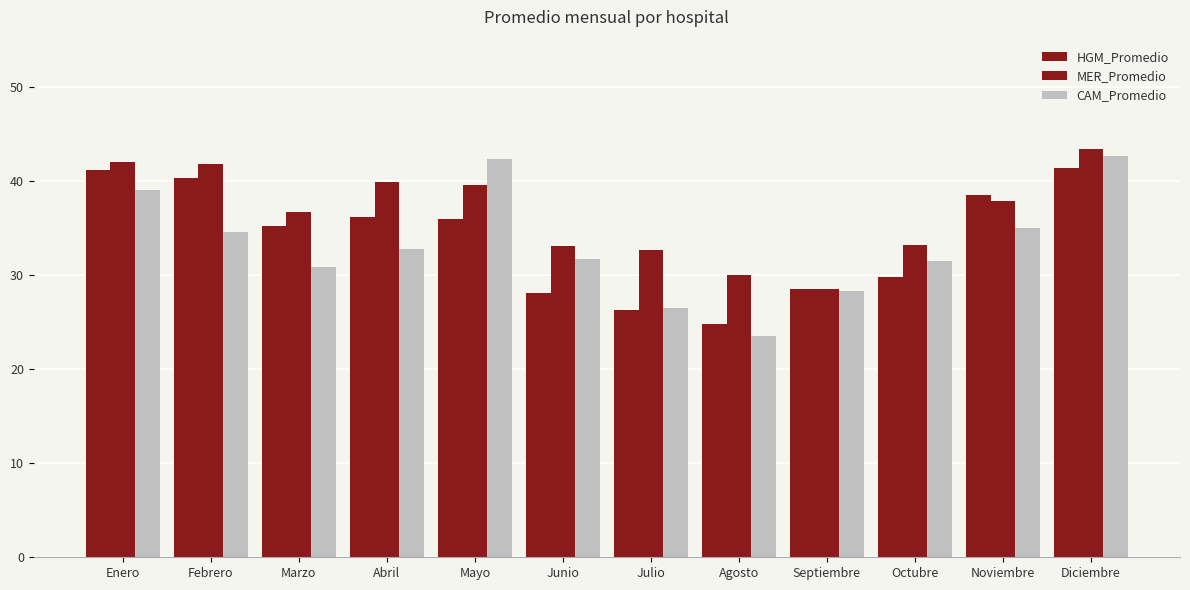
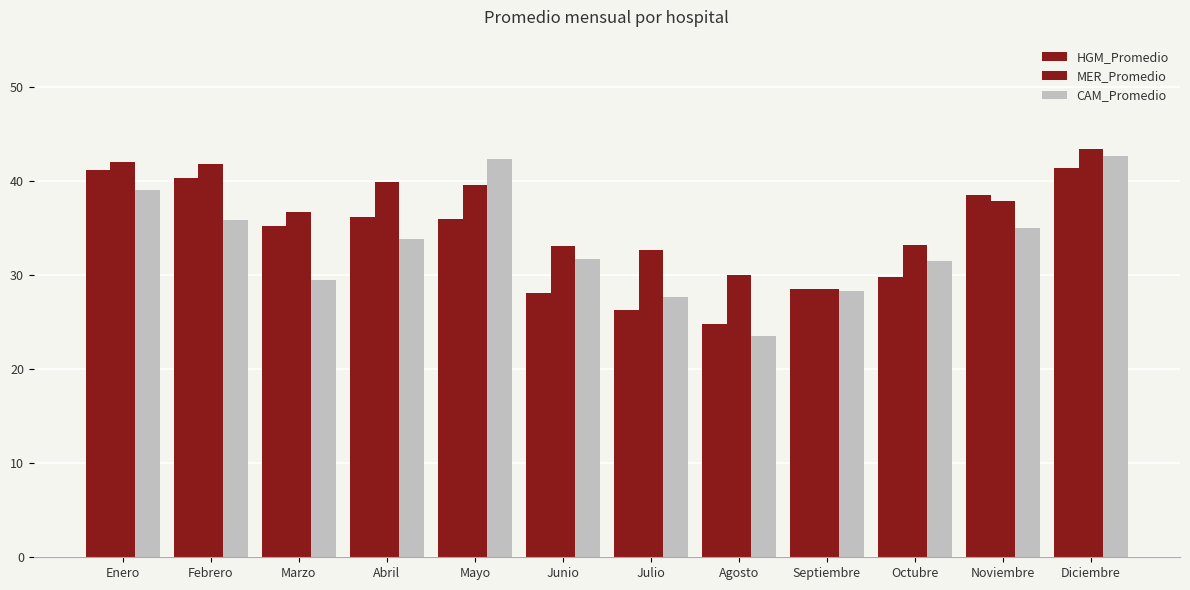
  {
    "CAM_Promedio": {
      "Enero": 39,
-     "Febrero": 35,
-     "Marzo": 31,
-     "Abril": 33,
+     "Febrero": 36,
+     "Marzo": 29,
+     "Abril": 34,
      "Mayo": 42,
      "Junio": 32,
-     "Julio": 26,
+     "Julio": 28,
      "Agosto": 23,
      "Septiembre": 28,
      "Octubre": 31,
      "Noviembre": 35,
      "Diciembre": 43
    }
  }
